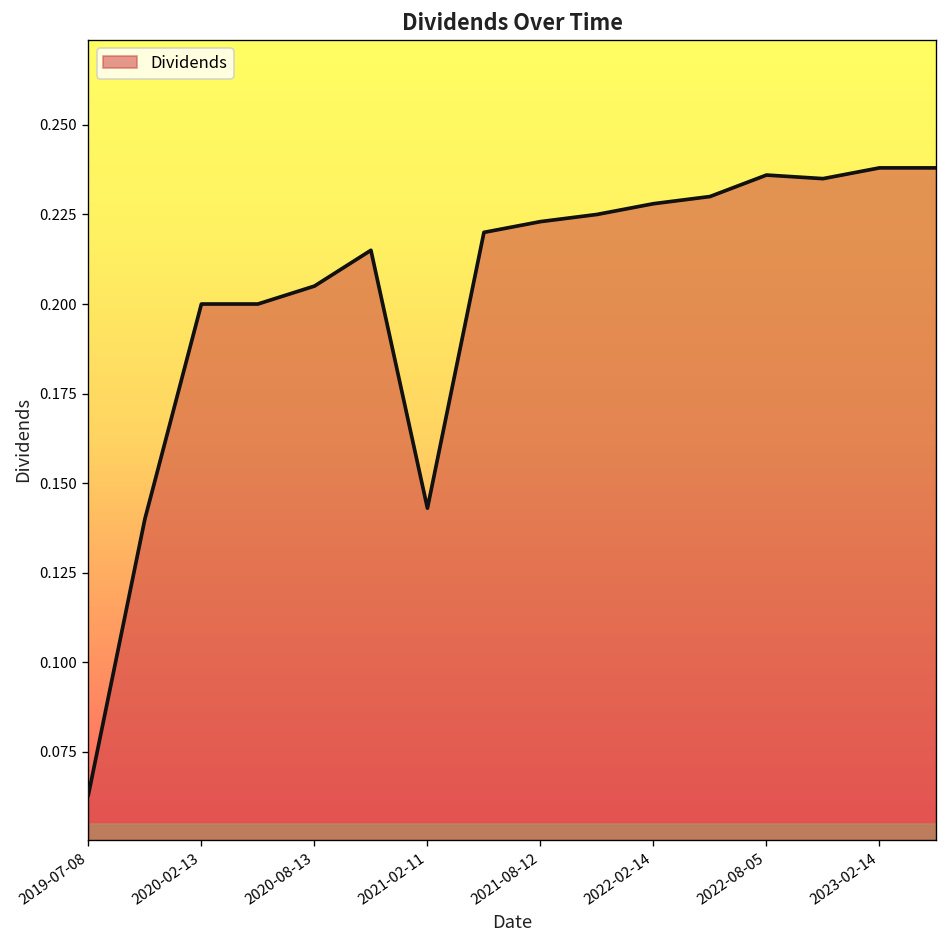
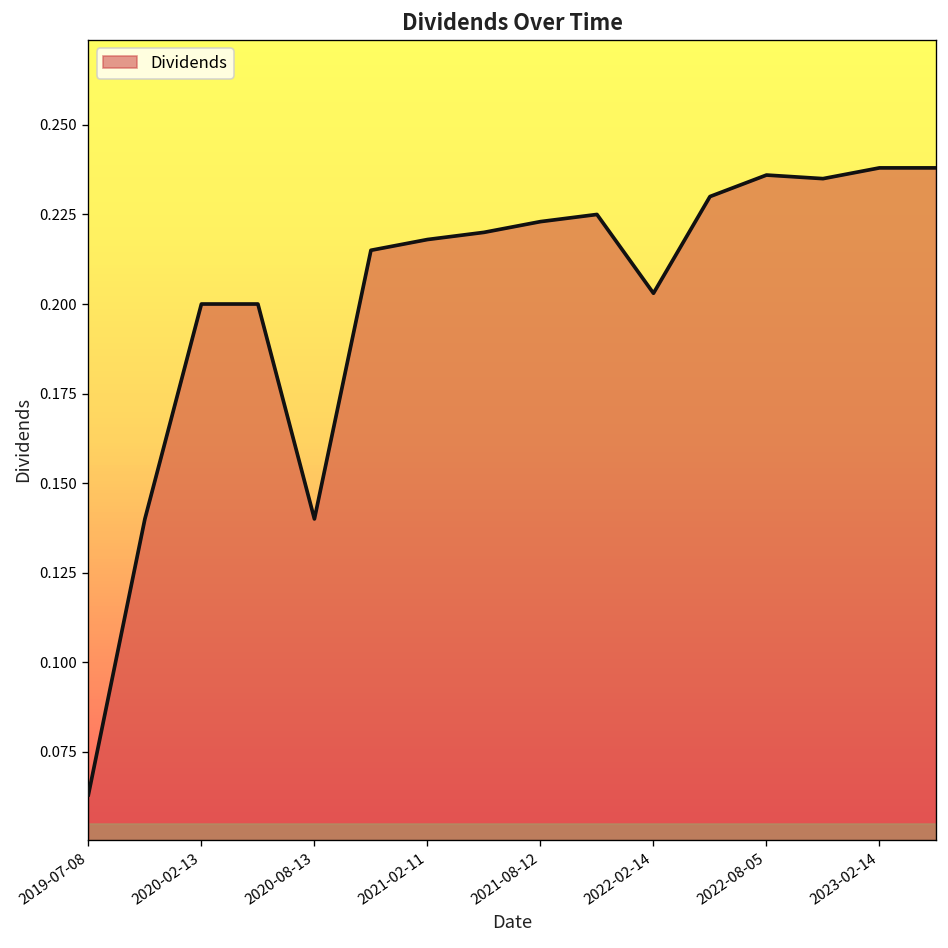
  {
    "2019-07-08": 0.063,
    "2020-02-13": 0.200,
-   "2020-08-13": 0.205,
-   "2021-02-11": 0.143,
+   "2020-08-13": 0.140,
+   "2021-02-11": 0.218,
    "2021-08-12": 0.223,
-   "2022-02-14": 0.228,
+   "2022-02-14": 0.203,
    "2022-08-05": 0.236,
    "2023-02-14": 0.238
  }
